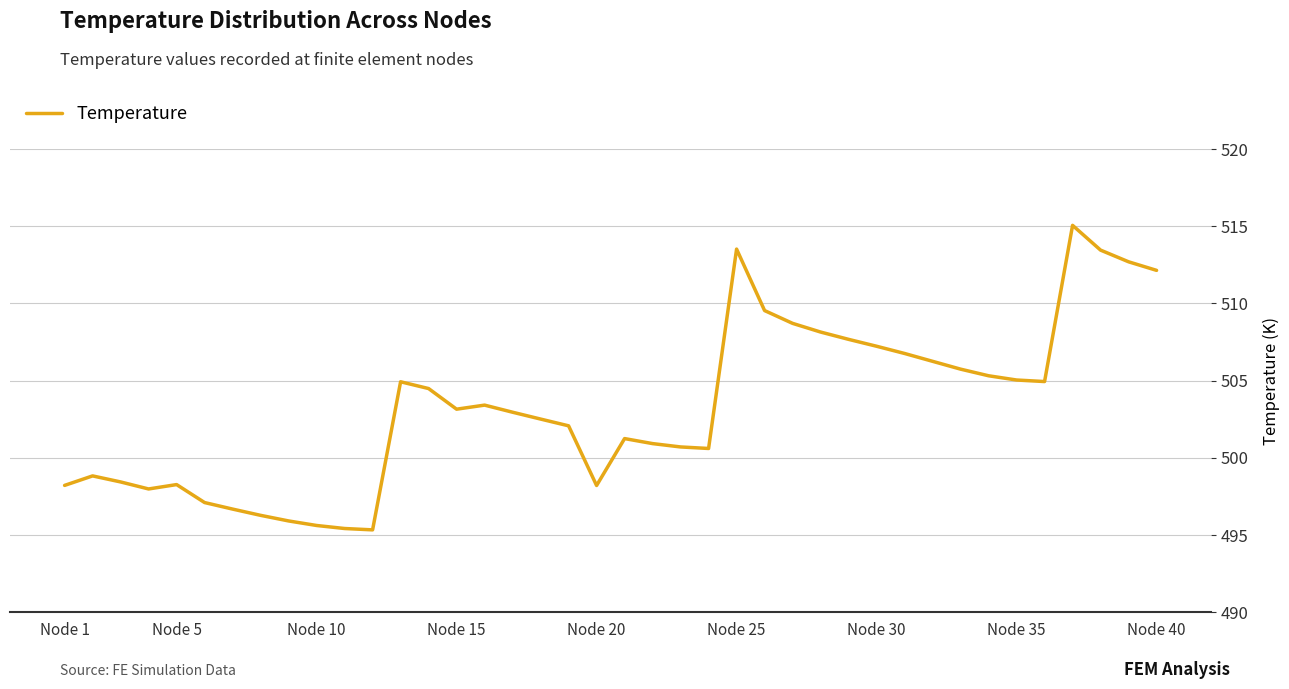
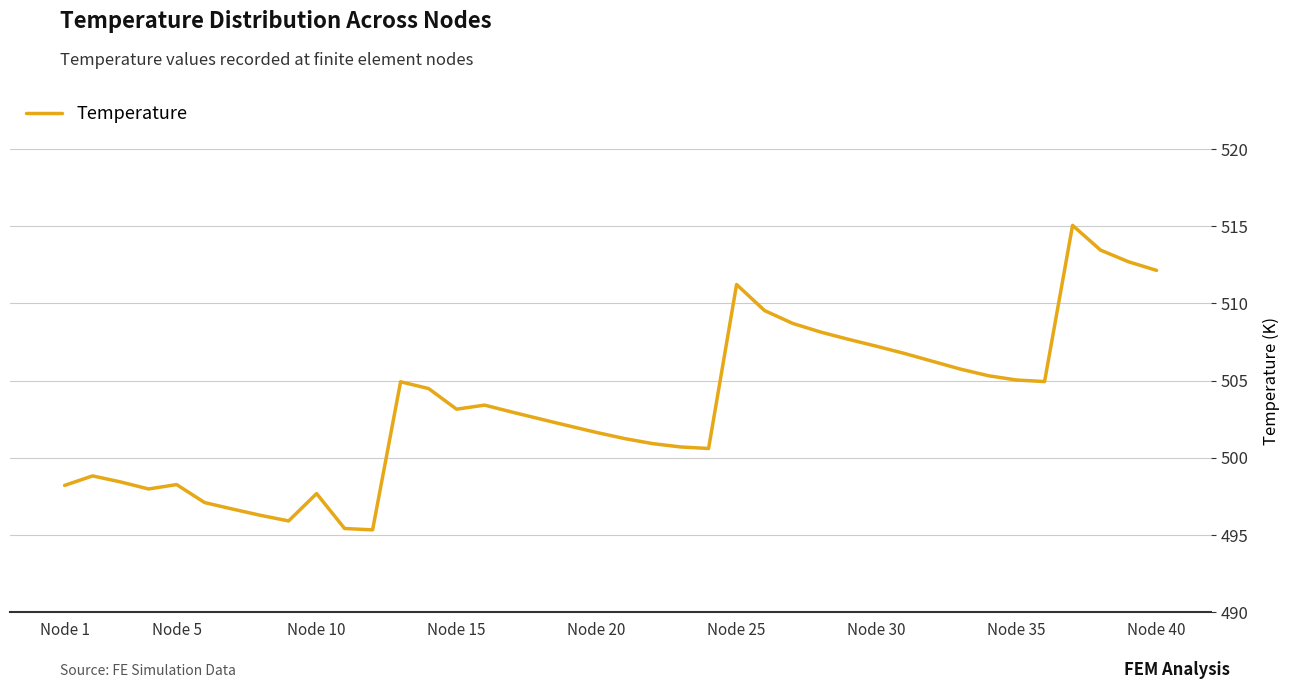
  {
    "Node 1": 498.2,
    "Node 5": 498.3,
-   "Node 10": 495.6,
+   "Node 10": 497.7,
    "Node 15": 503.2,
-   "Node 20": 498.2,
-   "Node 25": 513.5,
+   "Node 20": 501.6,
+   "Node 25": 511.2,
    "Node 30": 507.2,
    "Node 35": 505.0,
    "Node 40": 512.1
  }
